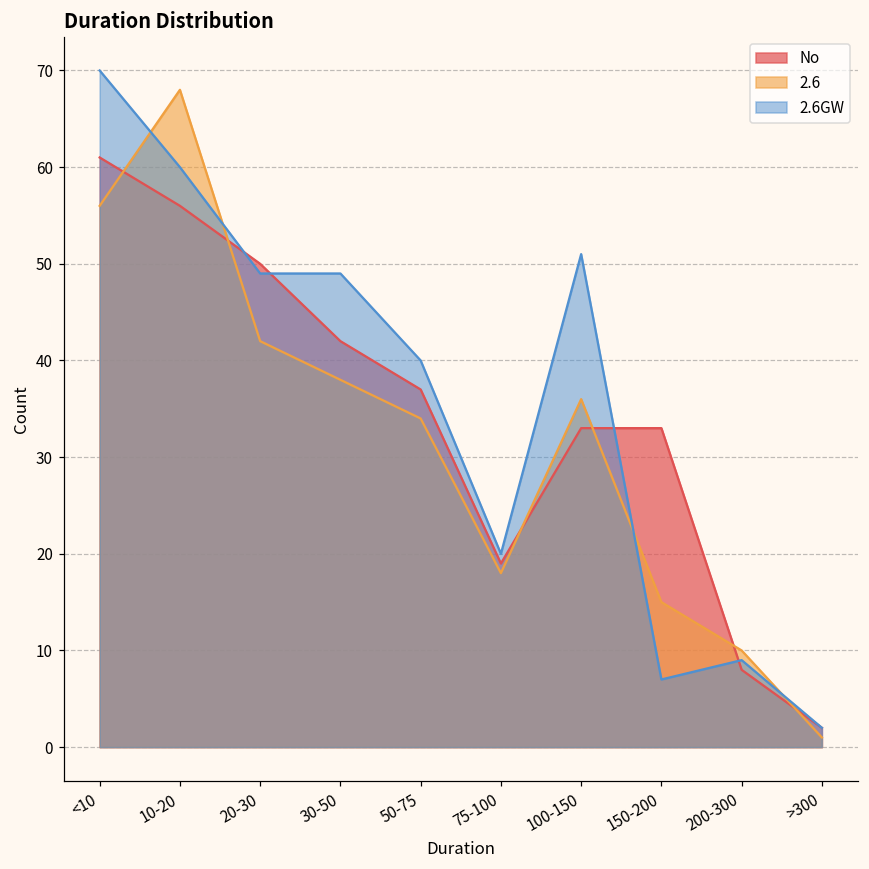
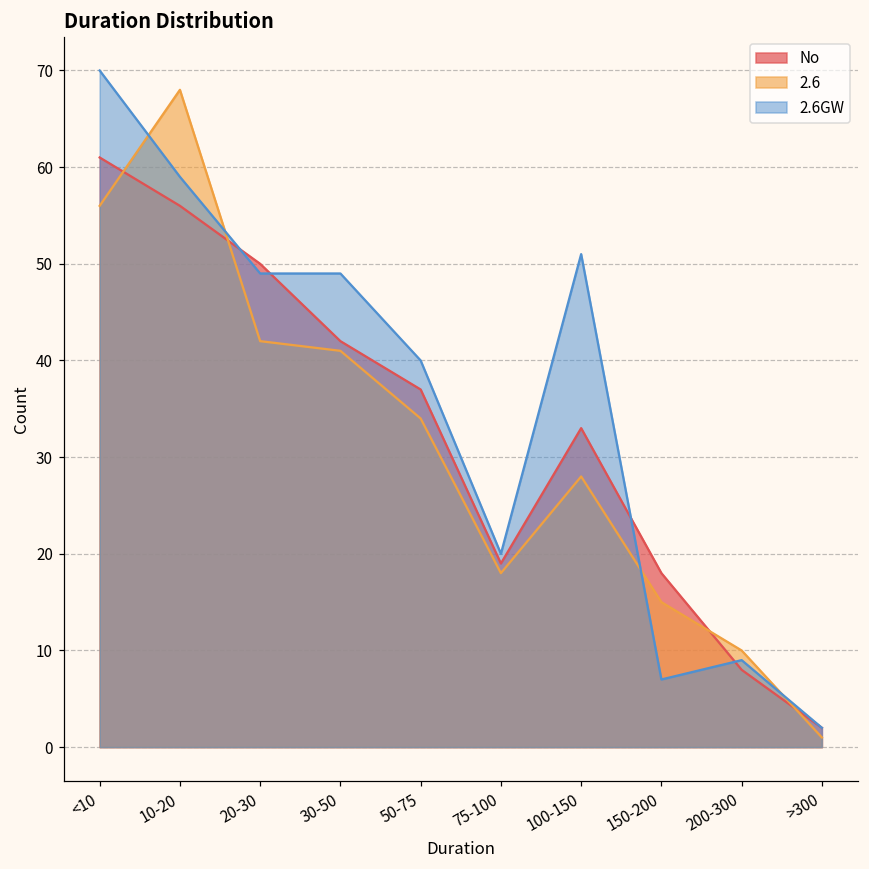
  {
    "No": {
      "<10": 61,
      "10-20": 56,
      "20-30": 50,
      "30-50": 42,
      "50-75": 37,
      "75-100": 19,
      "100-150": 33,
-     "150-200": 33,
+     "150-200": 18,
      "200-300": 8
    },
    "2.6": {
      "<10": 56,
      "10-20": 68,
      "20-30": 42,
-     "30-50": 38,
+     "30-50": 41,
      "50-75": 34,
      "75-100": 18,
-     "100-150": 36,
+     "100-150": 28,
      "150-200": 15,
      "200-300": 10,
      ">300": 1
    },
    "2.6GW": {
      "<10": 70,
-     "10-20": 60,
+     "10-20": 59,
      "20-30": 49,
      "30-50": 49,
      "50-75": 40,
      "75-100": 20,
      "100-150": 51,
      "150-200": 7,
      "200-300": 9
    }
  }
